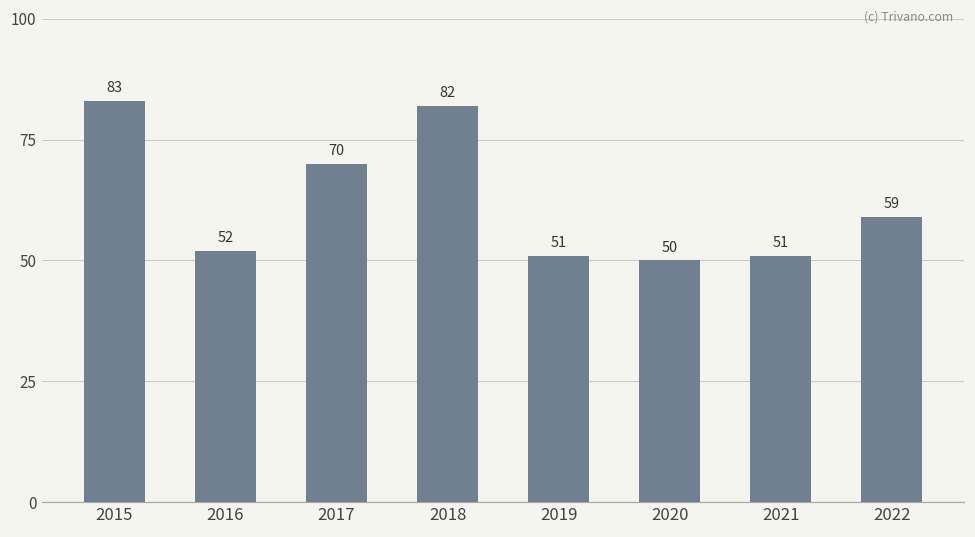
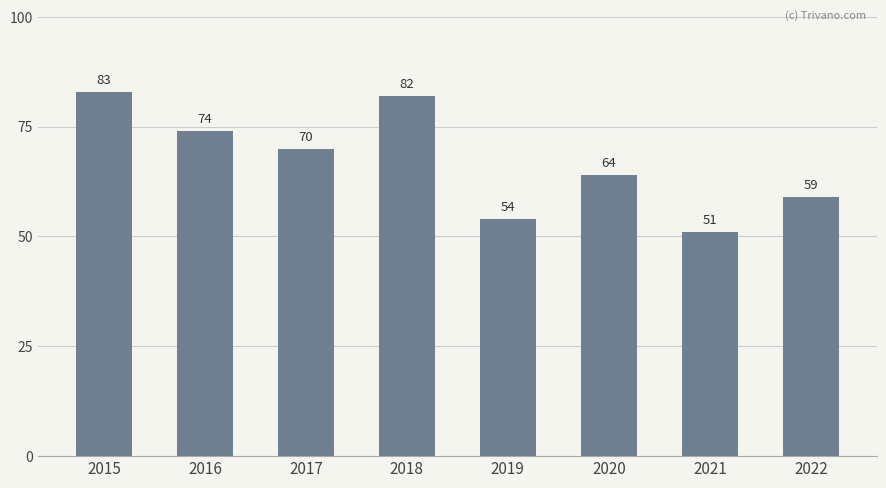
  {
    "2015": 83,
-   "2016": 52,
+   "2016": 74,
    "2017": 70,
    "2018": 82,
-   "2019": 51,
-   "2020": 50,
+   "2019": 54,
+   "2020": 64,
    "2021": 51,
    "2022": 59
  }
